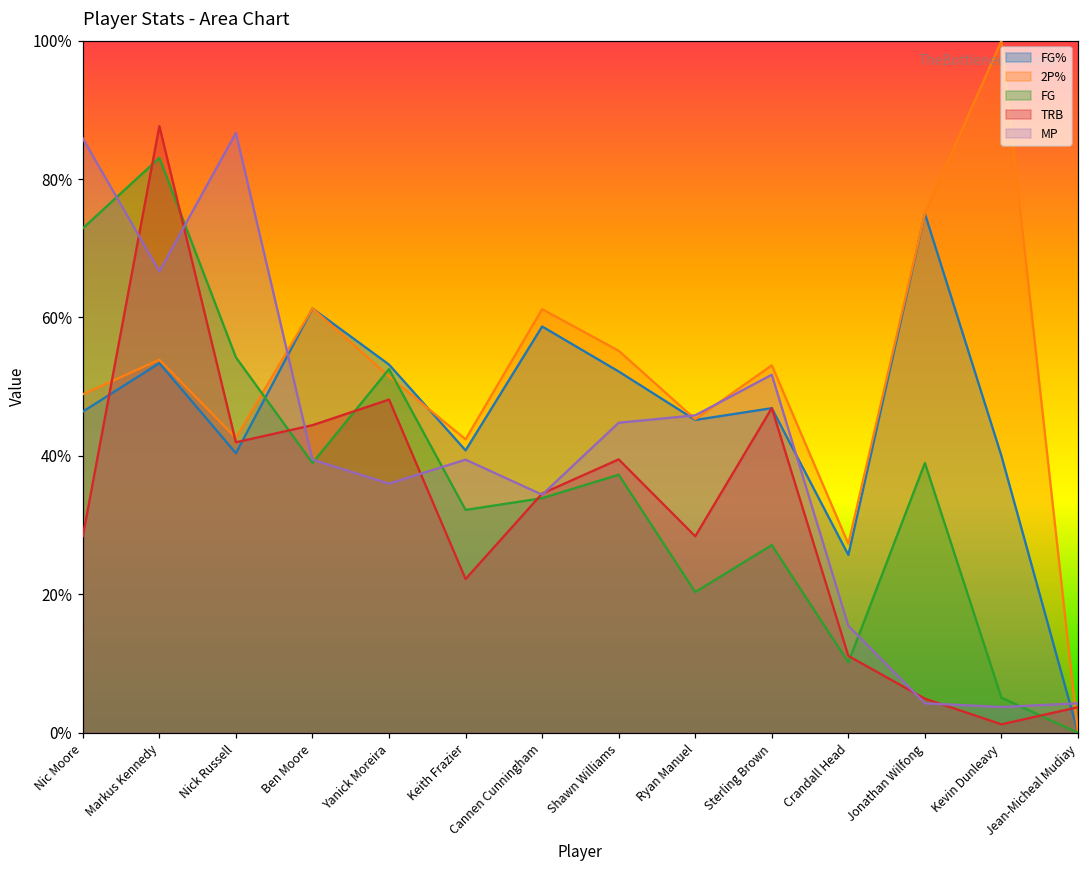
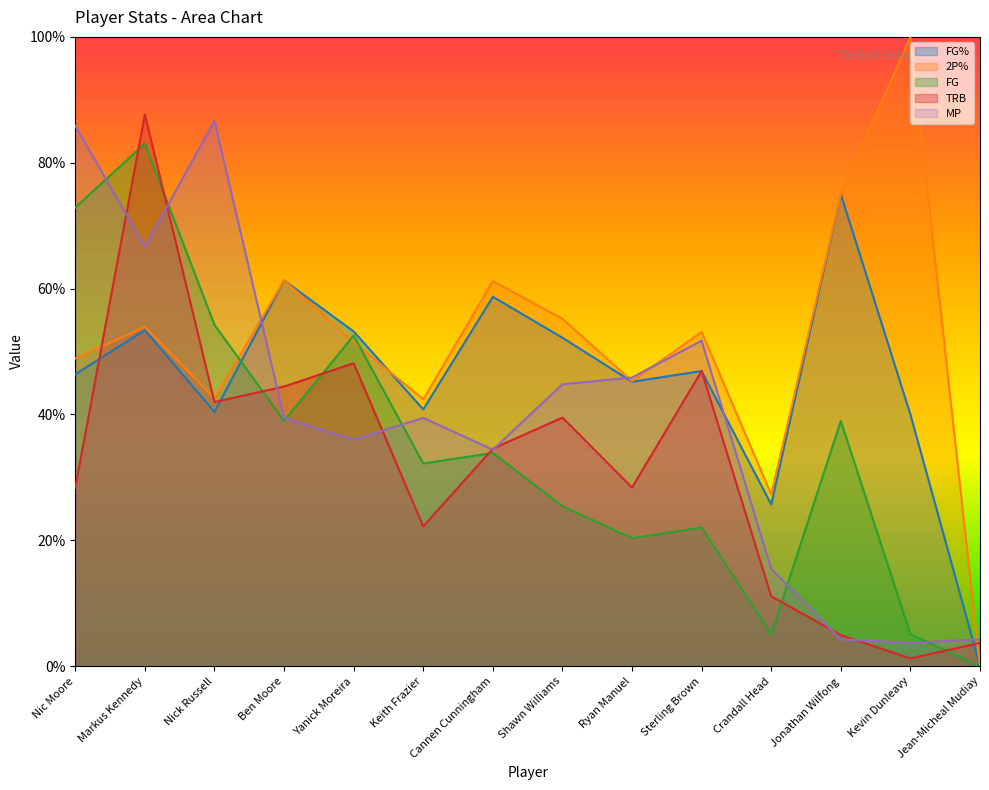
  {
    "FG%": {
      "Nic Moore": "46%",
      "Markus Kennedy": "53%",
      "Nick Russell": "40%",
      "Yanick Moreira": "53%",
      "Keith Frazier": "41%",
      "Cannen Cunningham": "59%",
      "Shawn Williams": "52%",
      "Crandall Head": "26%",
      "Kevin Dunleavy": "40%"
    },
    "FG": {
      "Nic Moore": "73%",
      "Markus Kennedy": "83%",
      "Nick Russell": "54%",
      "Ben Moore": "39%",
      "Yanick Moreira": "53%",
      "Keith Frazier": "32%",
      "Cannen Cunningham": "34%",
-     "Shawn Williams": "37%",
+     "Shawn Williams": "25%",
      "Ryan Manuel": "20%",
-     "Sterling Brown": "27%",
-     "Crandall Head": "10%",
+     "Sterling Brown": "22%",
+     "Crandall Head": "5%",
      "Jonathan Wilfong": "39%",
      "Kevin Dunleavy": "5%"
    },
    "MP": {
      "Nic Moore": "86%",
      "Markus Kennedy": "67%",
      "Nick Russell": "87%",
      "Ben Moore": "39%",
      "Yanick Moreira": "36%",
      "Keith Frazier": "39%",
      "Shawn Williams": "45%",
      "Ryan Manuel": "46%",
      "Sterling Brown": "52%",
      "Crandall Head": "15%",
      "Jonathan Wilfong": "4%",
      "Kevin Dunleavy": "4%",
      "Jean-Micheal Mudiay": "4%"
    }
  }
